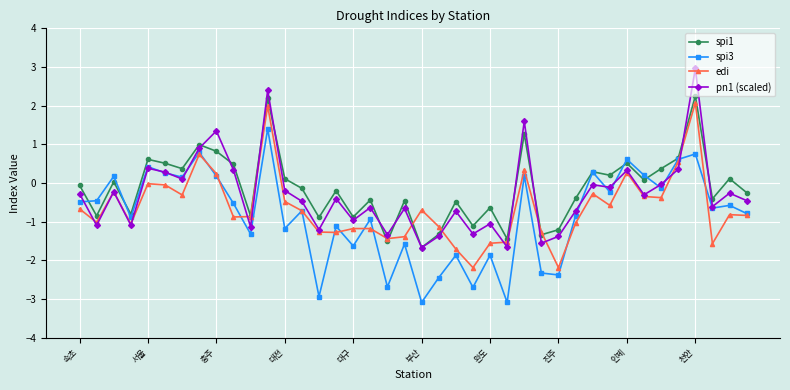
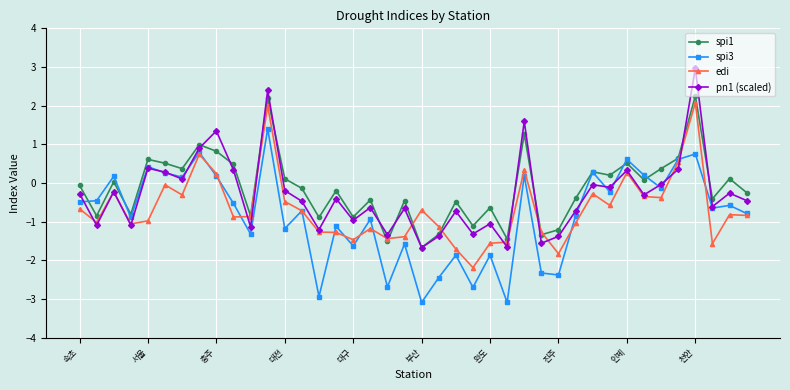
  {
    "spi1": {
      "속초": -0.1,
      "서울": 0.6,
      "충주": 0.8,
      "대전": 0.1,
      "대구": -0.9,
      "완도": -0.6,
      "진주": -1.2,
      "인제": 0.5
    },
    "spi3": {
      "속초": -0.5,
      "대전": -1.2,
      "대구": -1.6,
      "부산": -3.1,
      "완도": -1.9,
      "진주": -2.4,
      "인제": 0.6,
      "천안": 0.8
    },
    "edi": {
      "속초": -0.7,
-     "서울": 0.0,
+     "서울": -1.0,
      "대전": -0.5,
-     "대구": -1.2,
+     "대구": -1.5,
      "부산": -0.7,
      "완도": -1.6,
-     "진주": -2.2,
+     "진주": -1.8,
      "천안": 2.1
    },
    "pn1 (scaled)": {
      "속초": -0.3,
      "충주": 1.3,
      "대전": -0.2,
      "대구": -1.0,
      "완도": -1.1,
      "진주": -1.4
    }
  }
